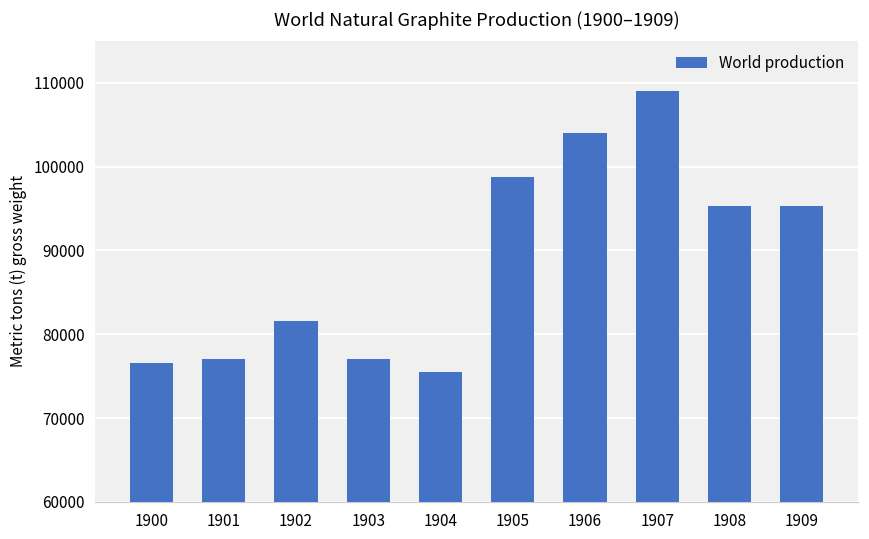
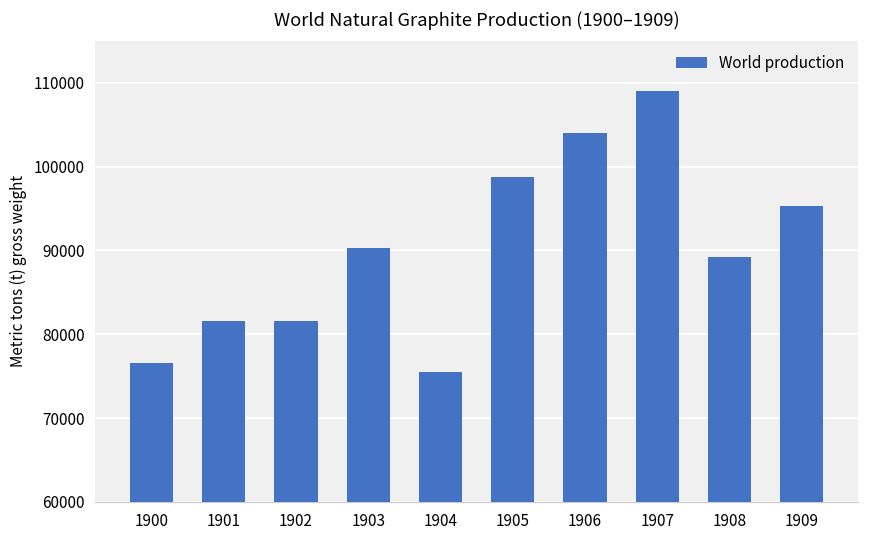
  {
    "1900": 77000,
-   "1901": 77000,
+   "1901": 82000,
    "1902": 82000,
-   "1903": 77000,
+   "1903": 90000,
    "1904": 75000,
    "1905": 99000,
    "1906": 104000,
    "1907": 109000,
-   "1908": 95000,
+   "1908": 89000,
    "1909": 95000
  }
